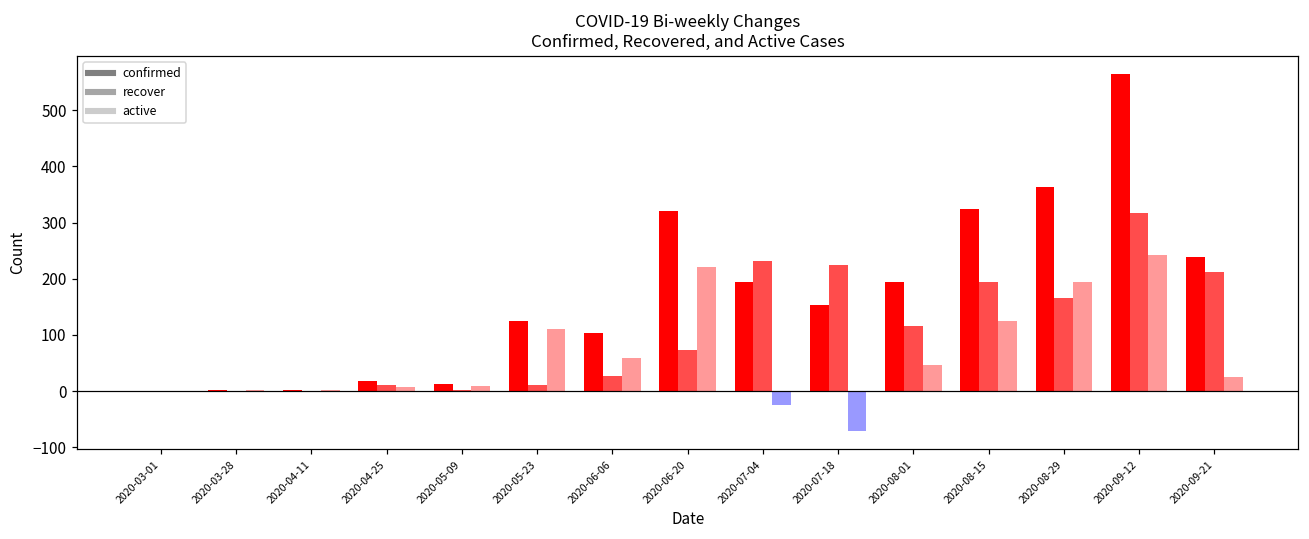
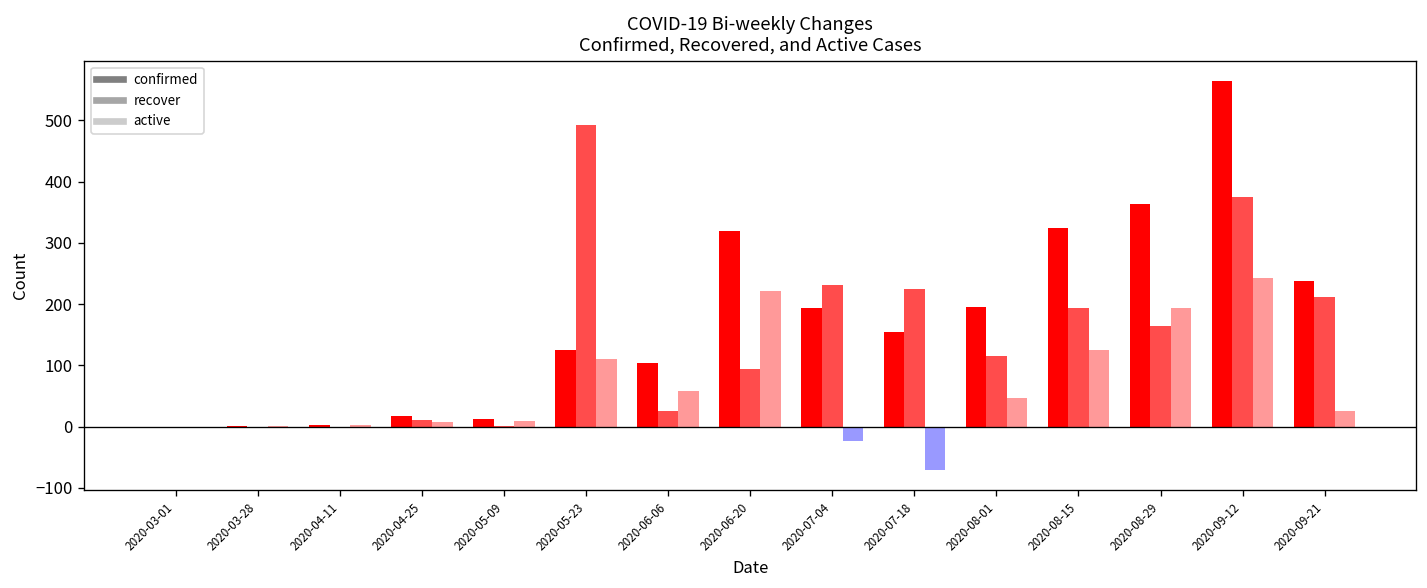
  {
    "2020-03-01": 0,
    "2020-03-28": 0,
    "2020-04-11": 0,
    "2020-04-25": 10,
-   "2020-05-23": 10,
+   "2020-05-23": 490,
    "2020-06-06": 30,
-   "2020-06-20": 70,
+   "2020-06-20": 90,
    "2020-07-04": 230,
    "2020-07-18": 220,
    "2020-08-01": 120,
    "2020-08-15": 190,
    "2020-08-29": 170,
-   "2020-09-12": 320,
+   "2020-09-12": 380,
    "2020-09-21": 210
  }
